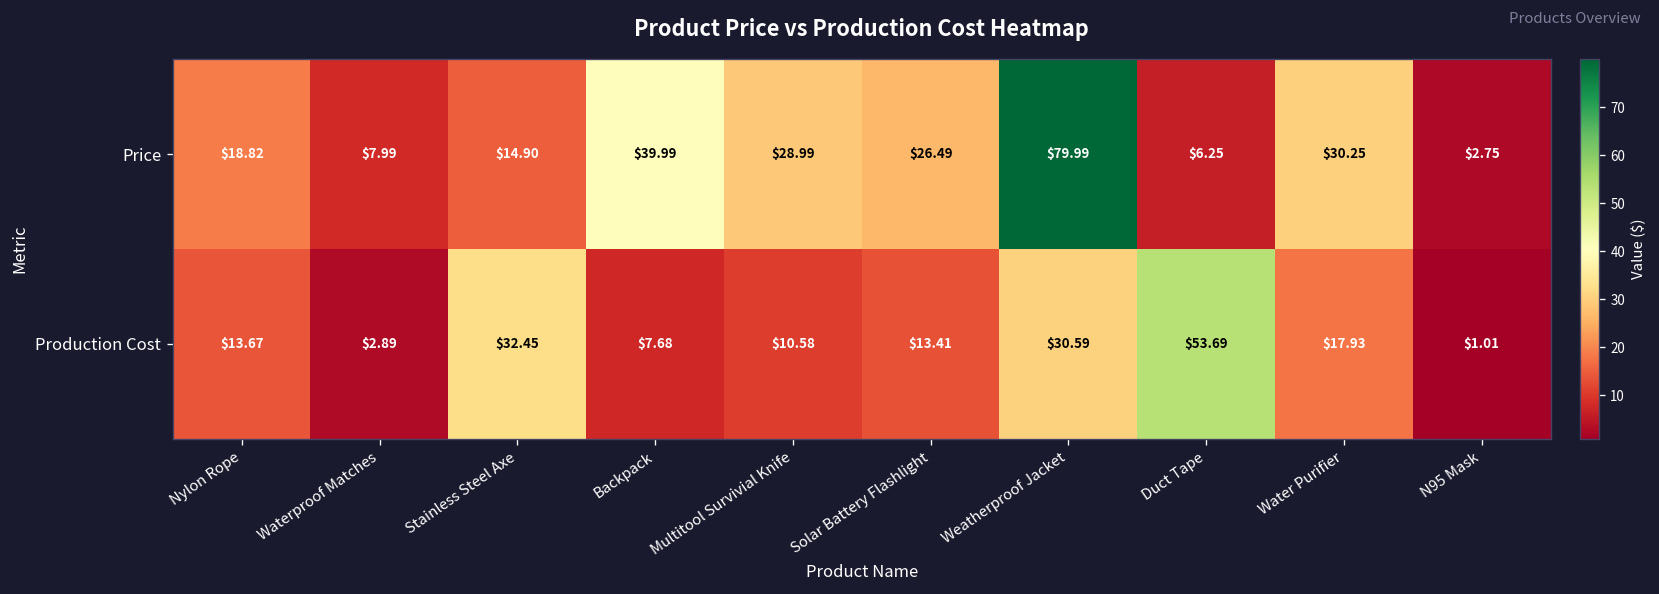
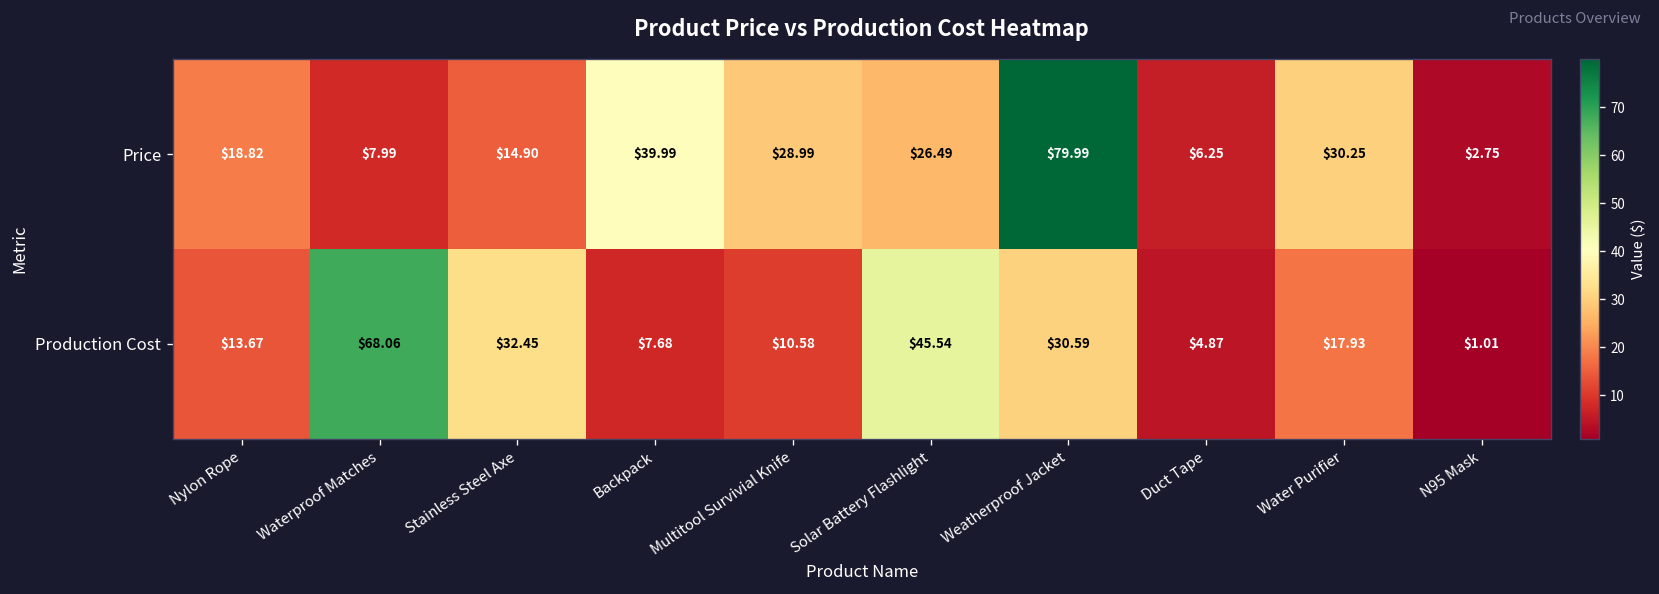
  {
    "Price": {
      "Nylon Rope": "$18.82",
      "Waterproof Matches": "$7.99",
      "Stainless Steel Axe": "$14.90",
      "Backpack": "$39.99",
      "Multitool Survivial Knife": "$28.99",
      "Solar Battery Flashlight": "$26.49",
      "Weatherproof Jacket": "$79.99",
      "Duct Tape": "$6.25",
      "Water Purifier": "$30.25",
      "N95 Mask": "$2.75"
    },
    "Production Cost": {
      "Nylon Rope": "$13.67",
-     "Waterproof Matches": "$2.89",
+     "Waterproof Matches": "$68.06",
      "Stainless Steel Axe": "$32.45",
      "Backpack": "$7.68",
      "Multitool Survivial Knife": "$10.58",
-     "Solar Battery Flashlight": "$13.41",
+     "Solar Battery Flashlight": "$45.54",
      "Weatherproof Jacket": "$30.59",
-     "Duct Tape": "$53.69",
+     "Duct Tape": "$4.87",
      "Water Purifier": "$17.93",
      "N95 Mask": "$1.01"
    }
  }
